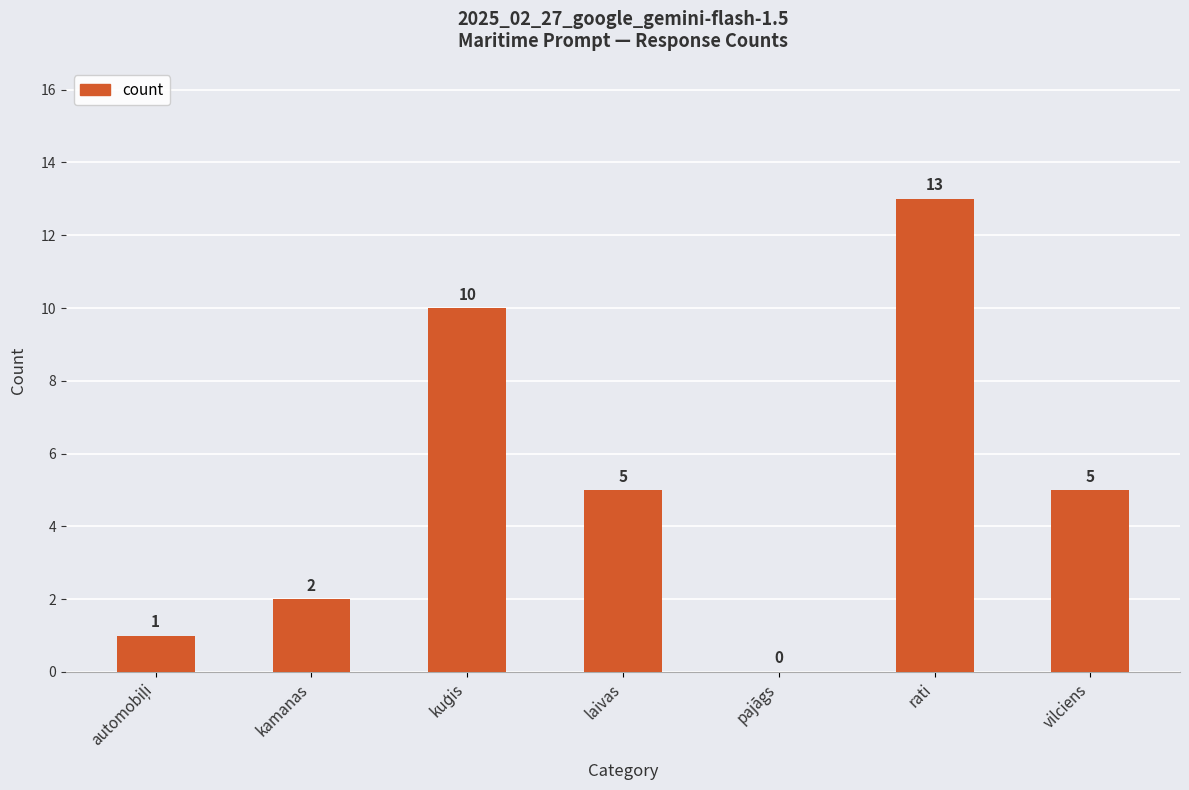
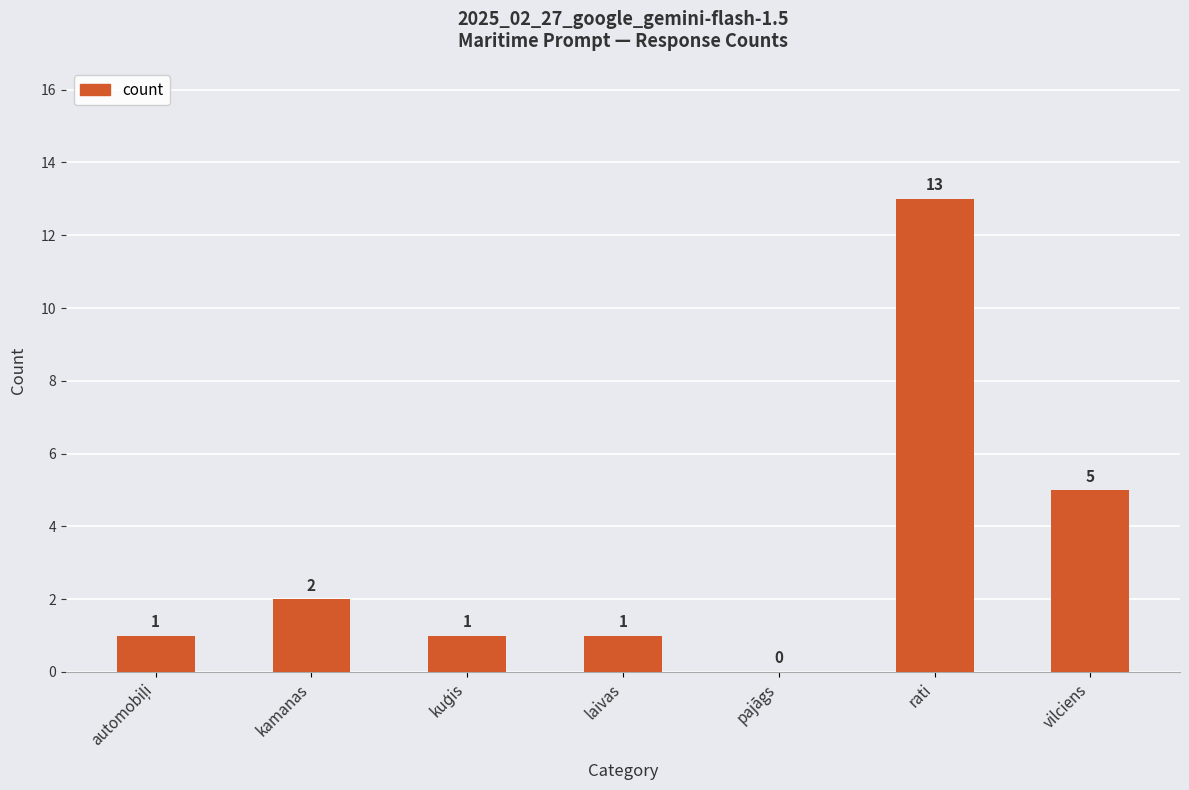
  {
    "automobiļi": 1,
    "kamanas": 2,
-   "kuģis": 10,
-   "laivas": 5,
+   "kuģis": 1,
+   "laivas": 1,
    "pajāgs": 0,
    "rati": 13,
    "vilciens": 5
  }
